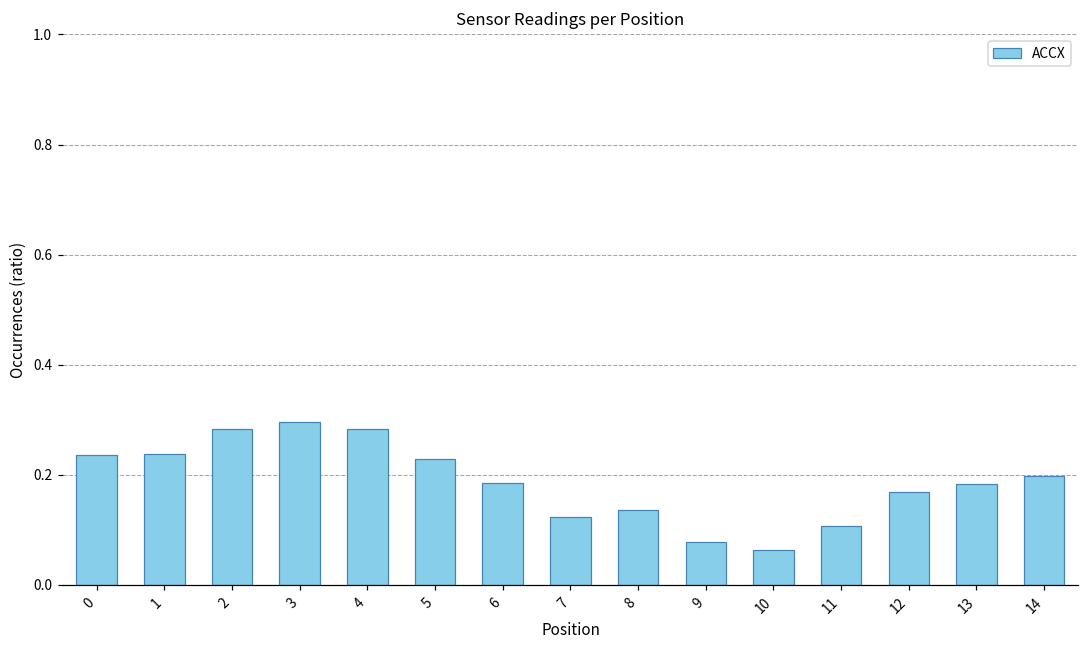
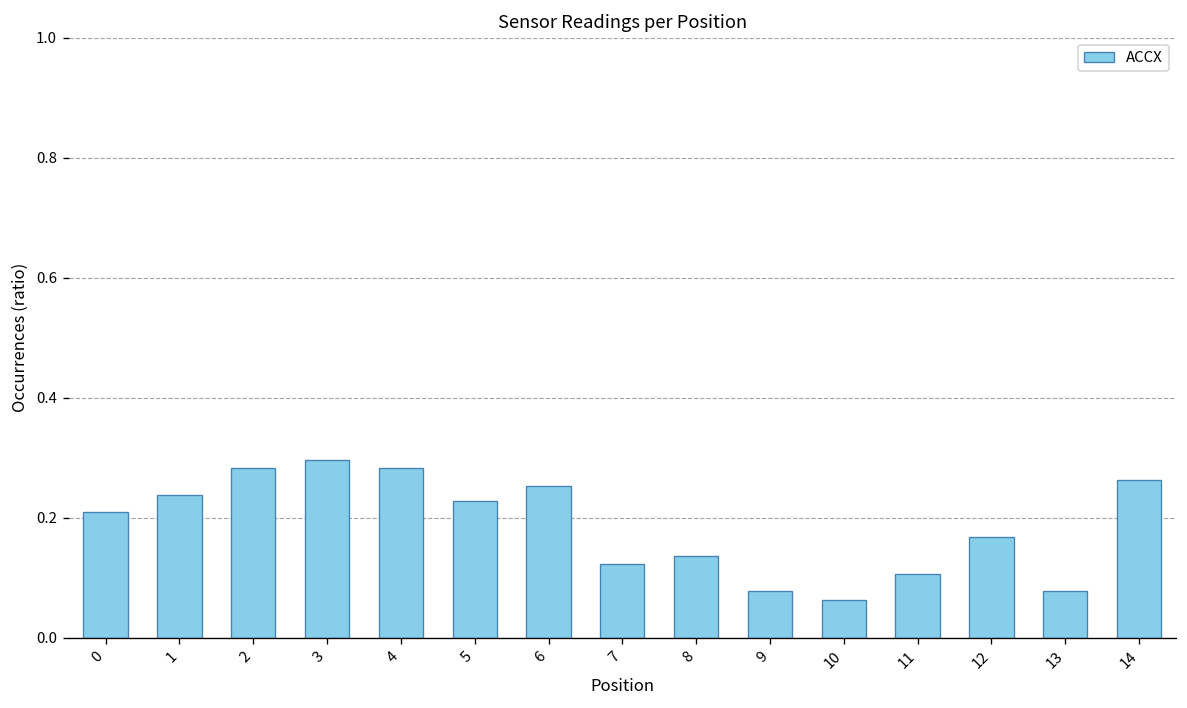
  {
-   "0": 0.23,
+   "0": 0.21,
    "1": 0.24,
    "2": 0.28,
    "3": 0.30,
    "4": 0.28,
    "5": 0.23,
-   "6": 0.18,
+   "6": 0.25,
    "7": 0.12,
    "8": 0.14,
    "9": 0.08,
    "10": 0.06,
    "11": 0.11,
    "12": 0.17,
-   "13": 0.18,
-   "14": 0.20
+   "13": 0.08,
+   "14": 0.26
  }
